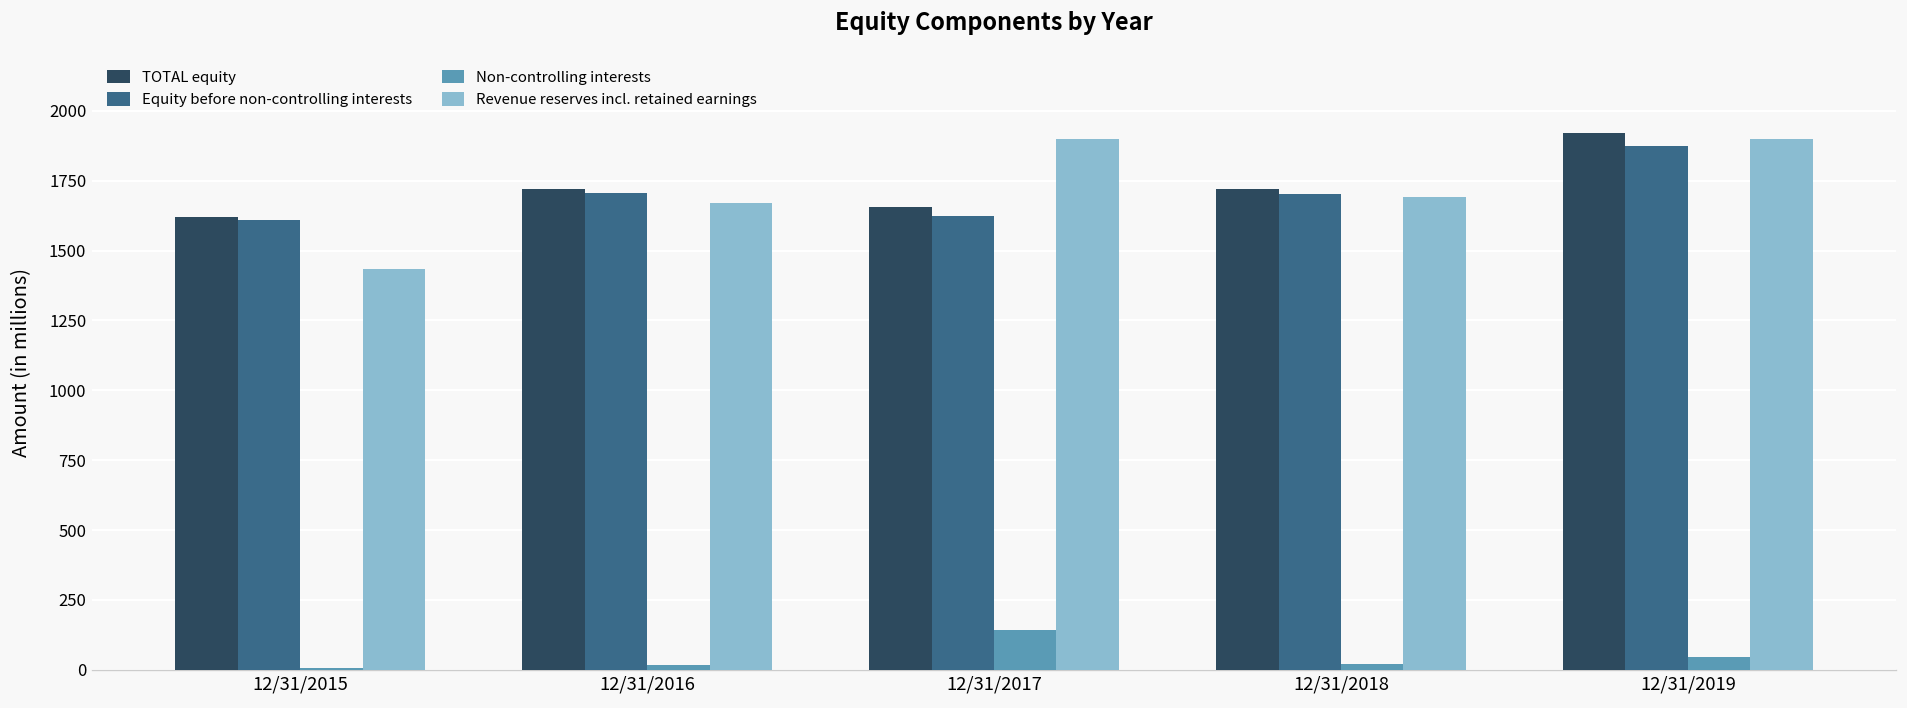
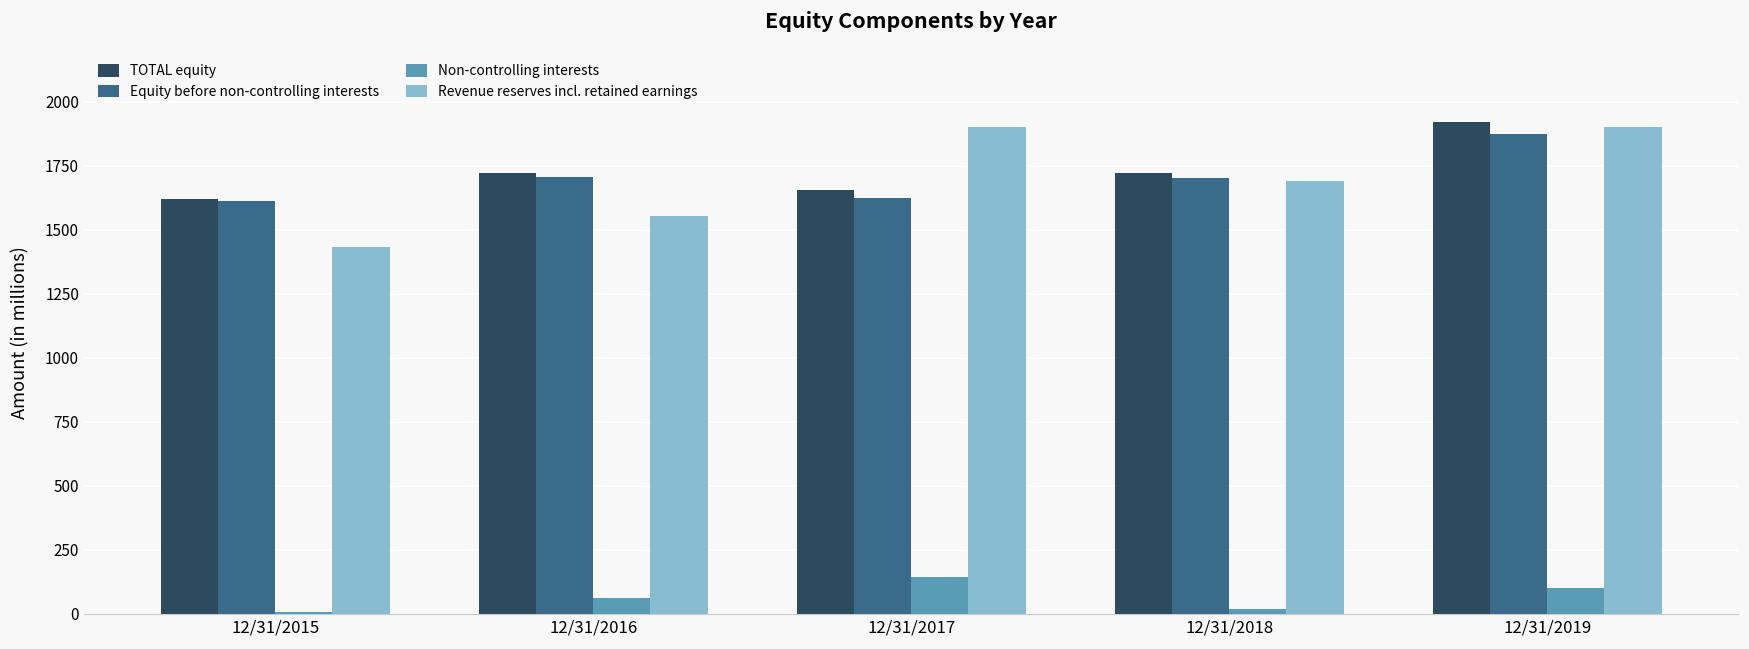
  {
    "Non-controlling interests": {
-     "12/31/2016": 20,
+     "12/31/2016": 60,
      "12/31/2017": 140,
      "12/31/2018": 20,
-     "12/31/2019": 50
+     "12/31/2019": 100
    },
    "Revenue reserves incl. retained earnings": {
      "12/31/2015": 1430,
-     "12/31/2016": 1670,
+     "12/31/2016": 1550,
      "12/31/2017": 1900,
      "12/31/2018": 1690,
      "12/31/2019": 1900
    }
  }
